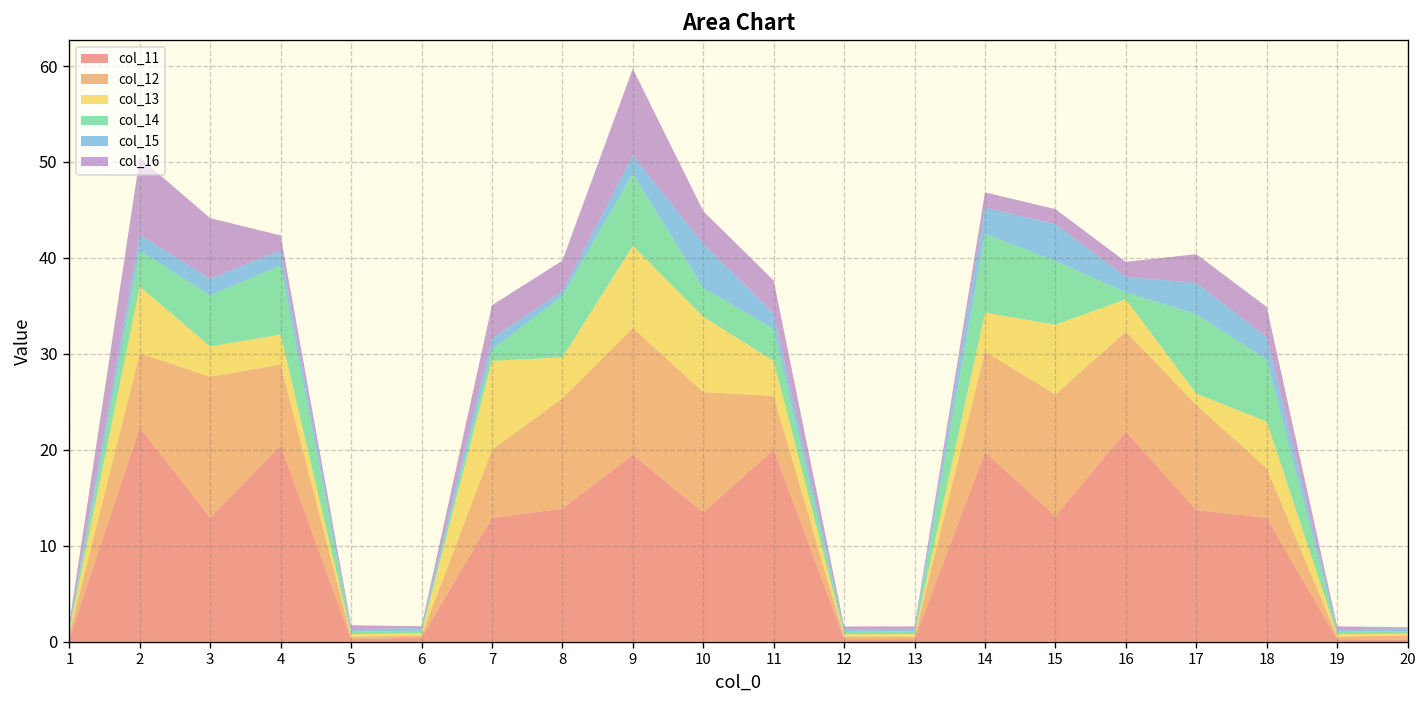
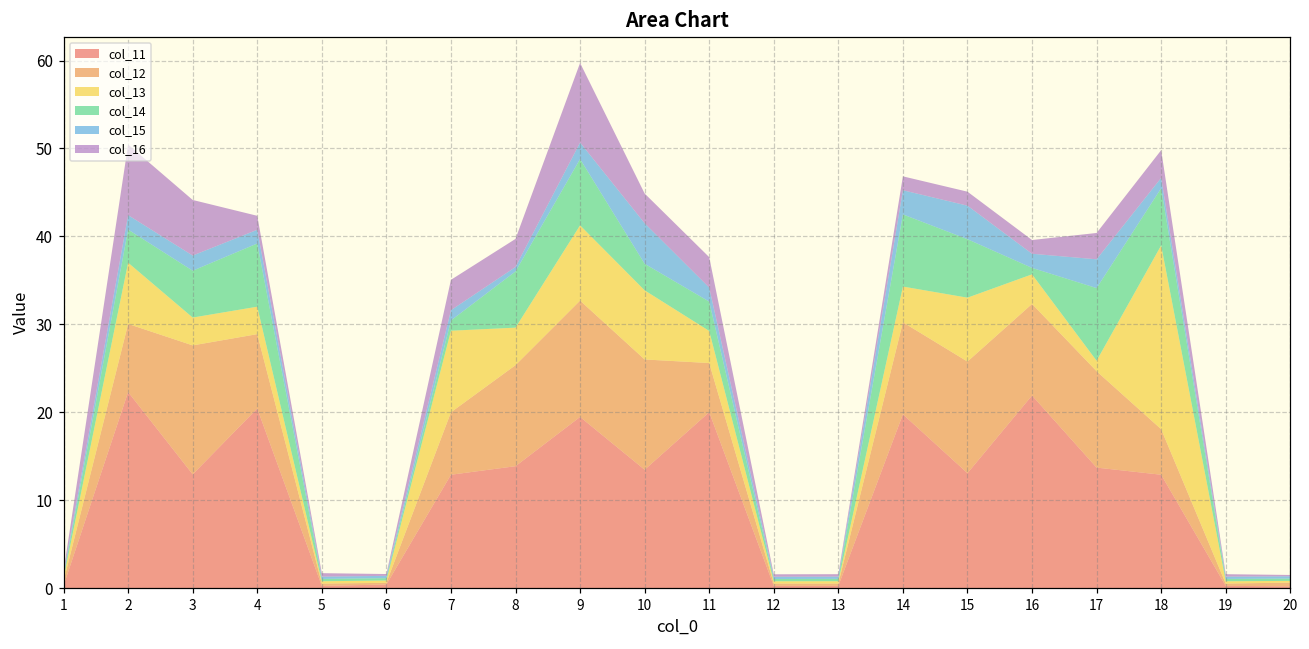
  {
    "col_13": {
      "2": 7,
      "3": 3,
      "4": 3,
      "7": 9,
      "8": 4,
      "9": 9,
      "10": 8,
      "11": 4,
      "14": 4,
      "15": 7,
      "16": 3,
      "17": 1,
-     "18": 5
+     "18": 21
    },
    "col_14": {
      "2": 4,
      "3": 5,
      "4": 7,
      "7": 1,
      "8": 6,
      "9": 8,
      "10": 3,
      "11": 3,
      "14": 8,
      "15": 7,
      "16": 1,
      "17": 8,
      "18": 7
    },
    "col_15": {
      "2": 2,
      "3": 2,
      "4": 2,
      "7": 1,
      "8": 1,
      "9": 2,
      "10": 5,
      "11": 2,
      "14": 3,
      "15": 4,
      "16": 2,
      "17": 3,
-     "18": 2
+     "18": 1
    },
    "col_16": {
      "3": 6,
      "4": 2,
      "5": 0,
      "7": 3,
      "8": 3,
      "9": 9,
      "10": 3,
      "11": 3,
      "14": 2,
      "15": 2,
      "16": 2,
      "17": 3,
      "18": 3
    }
  }
